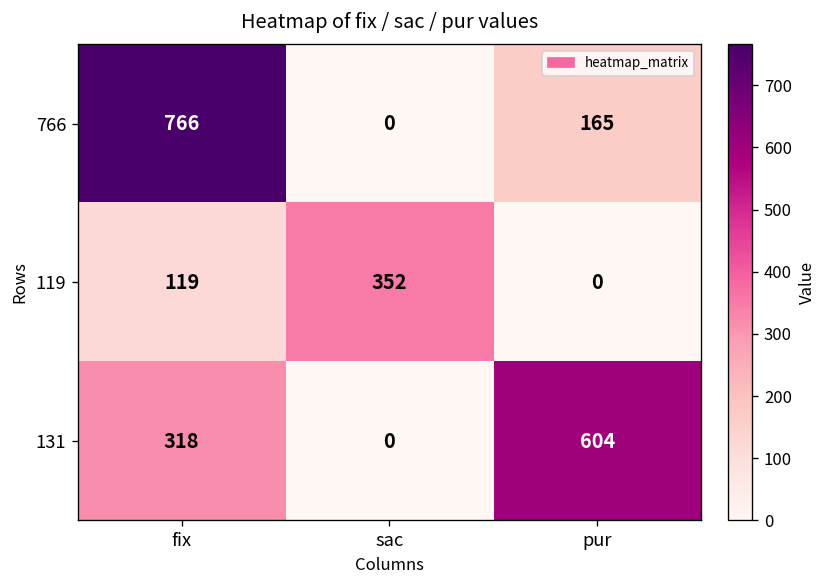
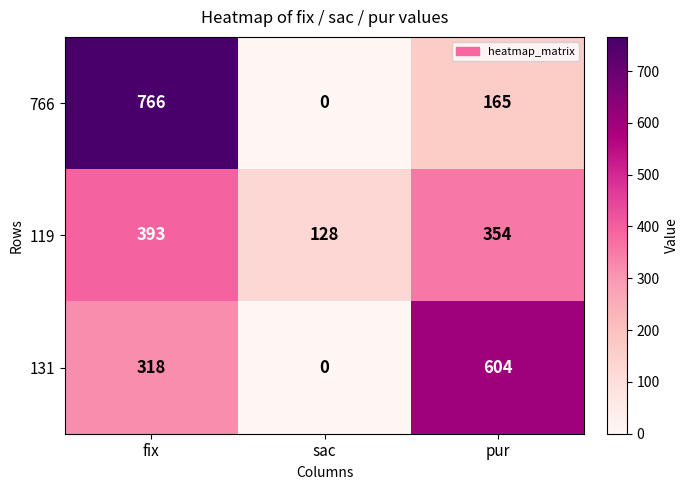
  {
    "766": {
      "fix": 766,
      "sac": 0,
      "pur": 165
    },
    "119": {
-     "fix": 119,
-     "sac": 352,
-     "pur": 0
+     "fix": 393,
+     "sac": 128,
+     "pur": 354
    },
    "131": {
      "fix": 318,
      "sac": 0,
      "pur": 604
    }
  }
